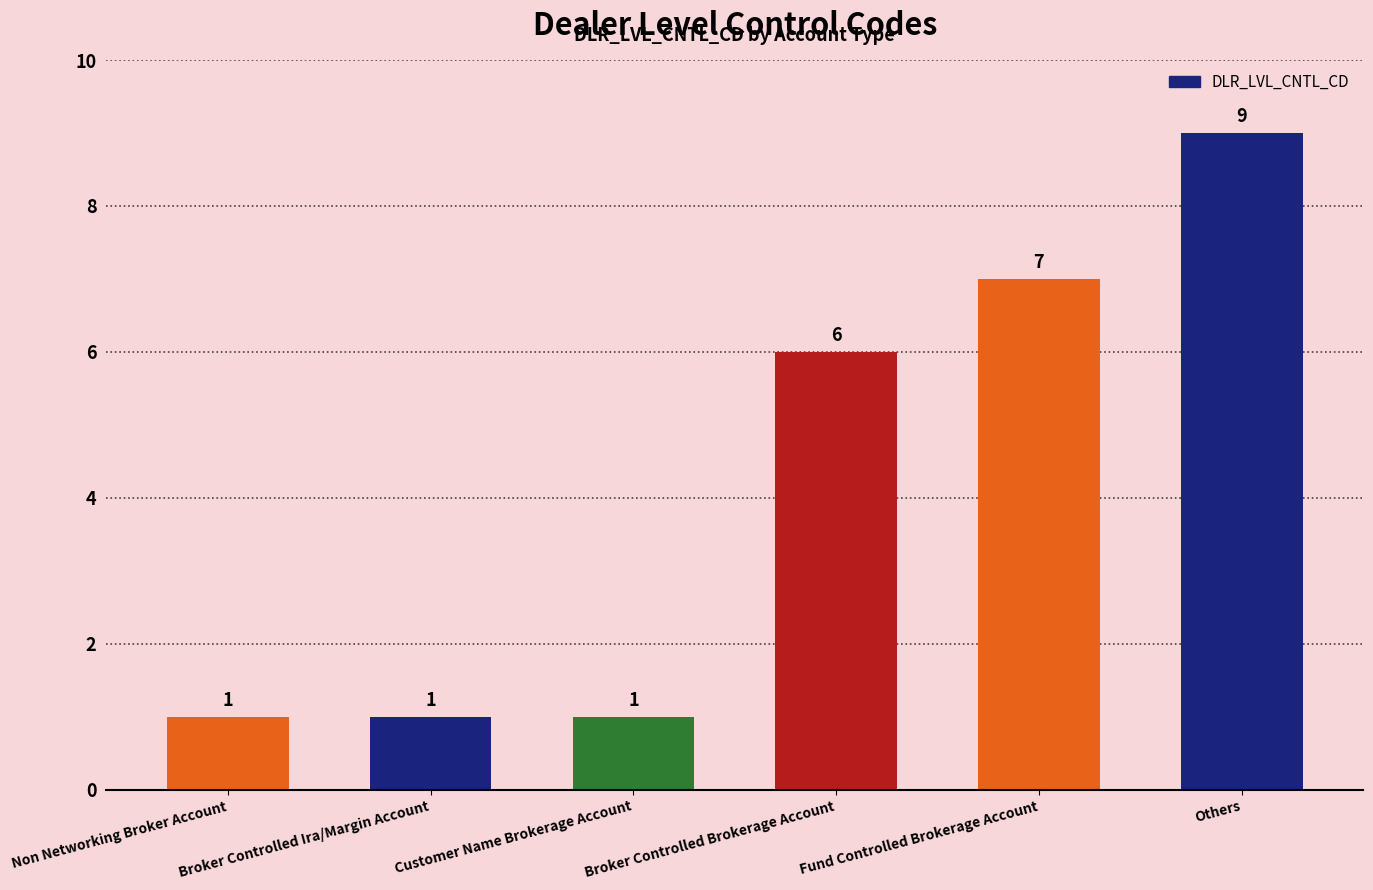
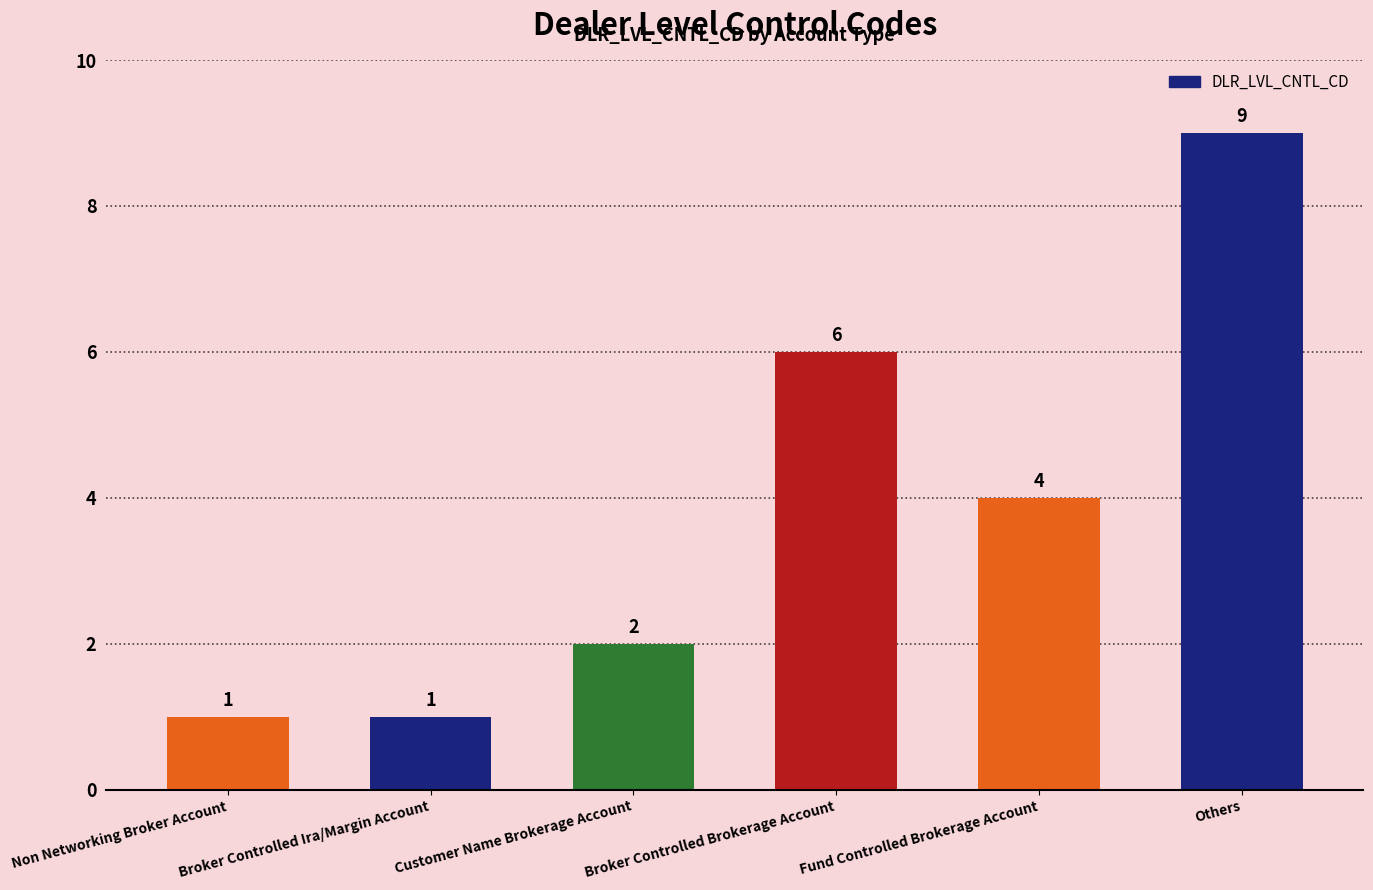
  {
    "Non Networking Broker Account": 1,
    "Broker Controlled Ira/Margin Account": 1,
-   "Customer Name Brokerage Account": 1,
+   "Customer Name Brokerage Account": 2,
    "Broker Controlled Brokerage Account": 6,
-   "Fund Controlled Brokerage Account": 7,
+   "Fund Controlled Brokerage Account": 4,
    "Others": 9
  }
